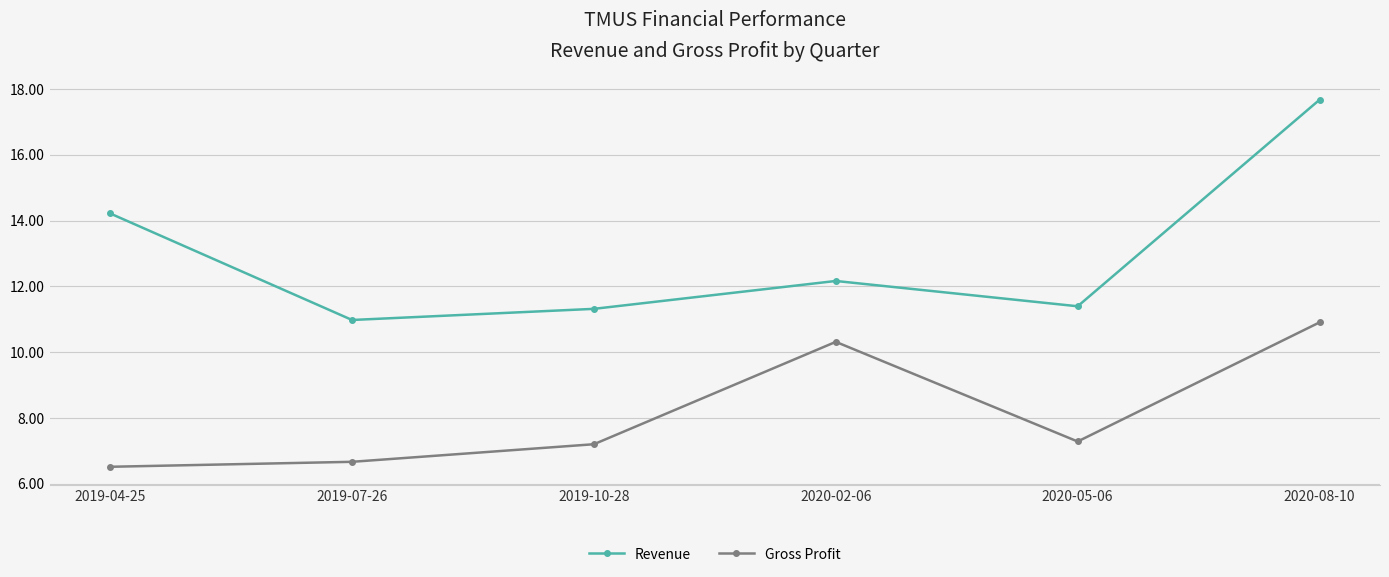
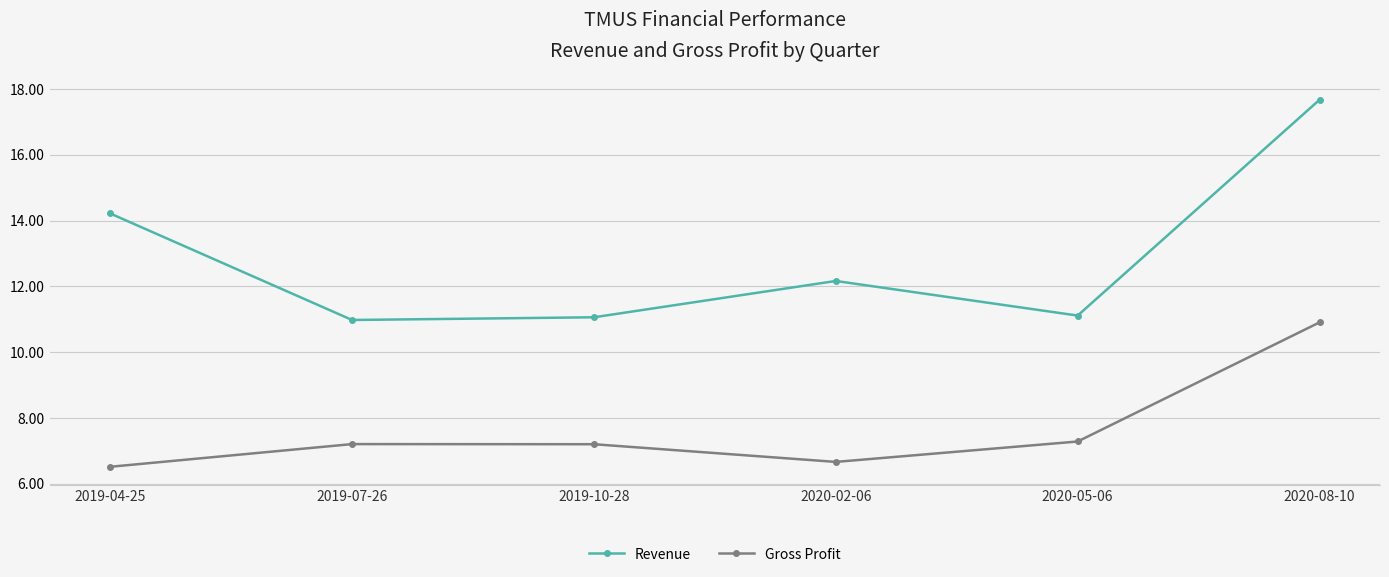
  {
    "Revenue": {
      "2019-04-25": 14.2,
      "2019-07-26": 11.0,
-     "2019-10-28": 11.3,
+     "2019-10-28": 11.1,
      "2020-02-06": 12.2,
-     "2020-05-06": 11.4,
+     "2020-05-06": 11.1,
      "2020-08-10": 17.7
    },
    "Gross Profit": {
      "2019-04-25": 6.5,
-     "2019-07-26": 6.7,
+     "2019-07-26": 7.2,
      "2019-10-28": 7.2,
-     "2020-02-06": 10.3,
+     "2020-02-06": 6.7,
      "2020-05-06": 7.3,
      "2020-08-10": 10.9
    }
  }
